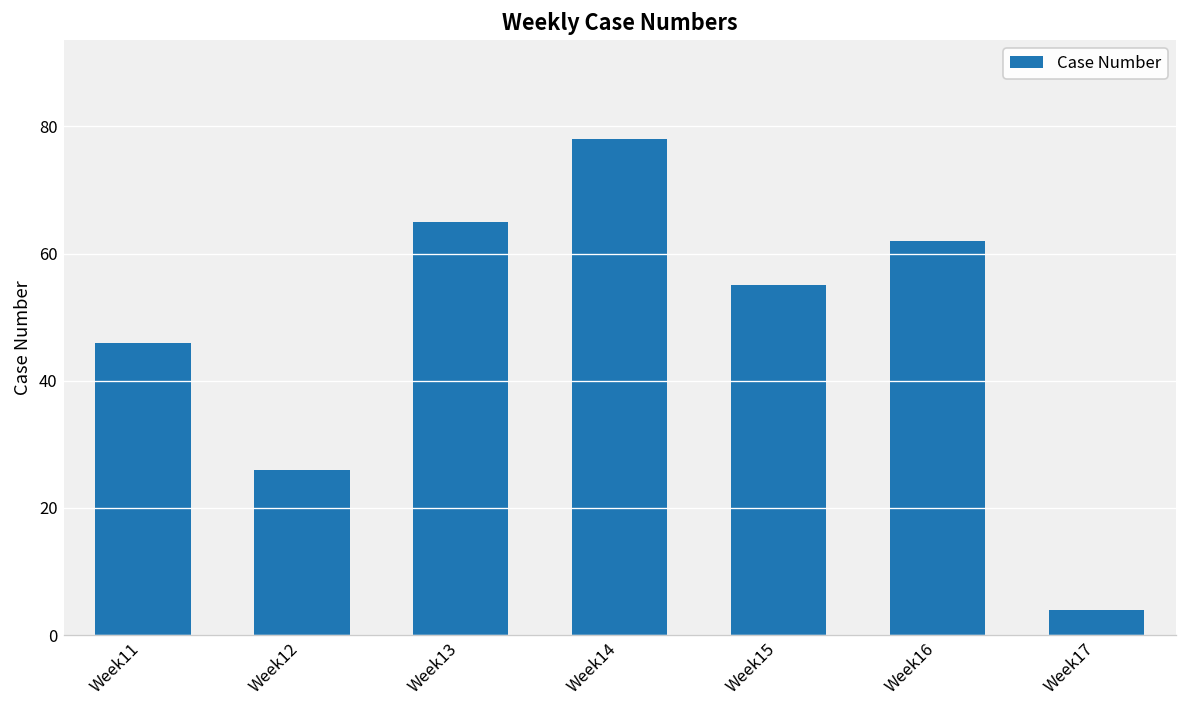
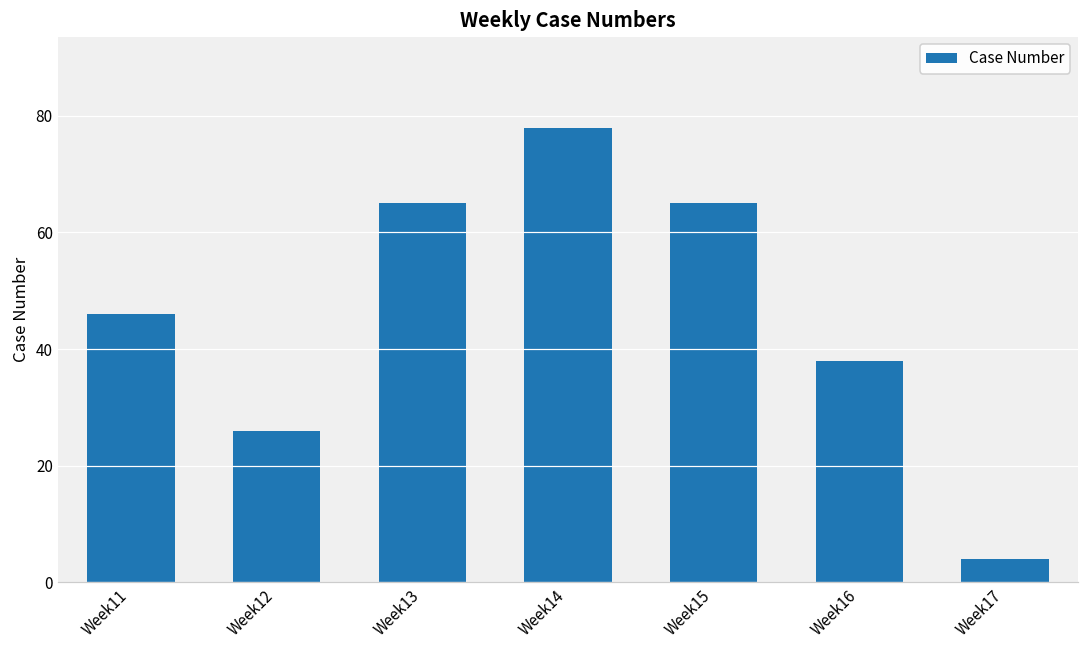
  {
    "Week11": 46,
    "Week12": 26,
    "Week13": 65,
    "Week14": 78,
-   "Week15": 55,
-   "Week16": 62,
+   "Week15": 65,
+   "Week16": 38,
    "Week17": 4
  }
